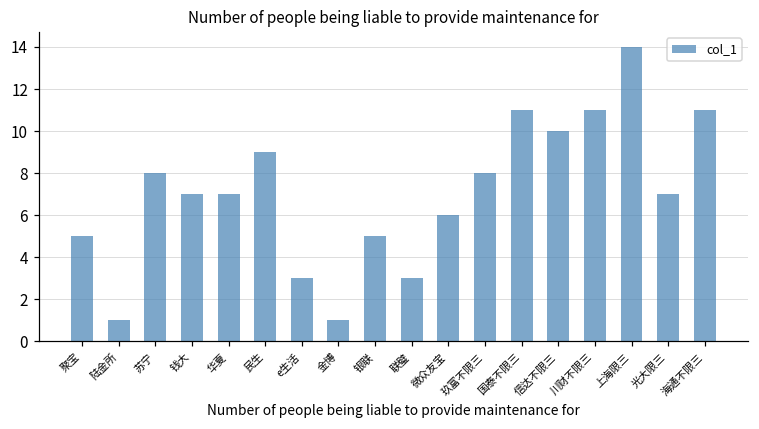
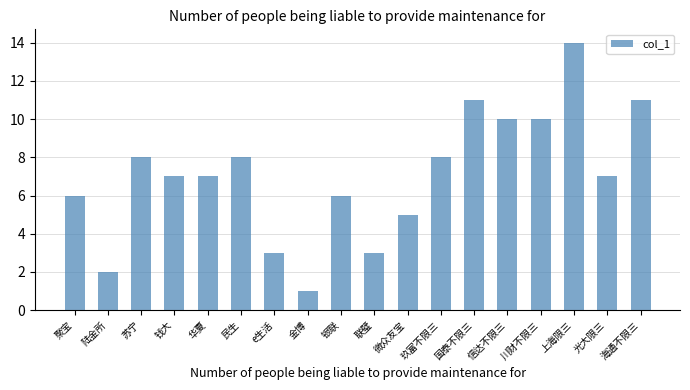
  {
-   "聚宝": 5,
-   "陆金所": 1,
+   "聚宝": 6,
+   "陆金所": 2,
    "苏宁": 8,
    "钱大": 7,
    "华夏": 7,
-   "民生": 9,
+   "民生": 8,
    "e生活": 3,
    "金博": 1,
-   "银联": 5,
+   "银联": 6,
    "联璧": 3,
-   "微众友宝": 6,
+   "微众友宝": 5,
    "玖富不限三": 8,
    "国泰不限三": 11,
    "信达不限三": 10,
-   "川财不限三": 11,
+   "川财不限三": 10,
    "上海限三": 14,
    "光大限三": 7,
    "海通不限三": 11
  }
